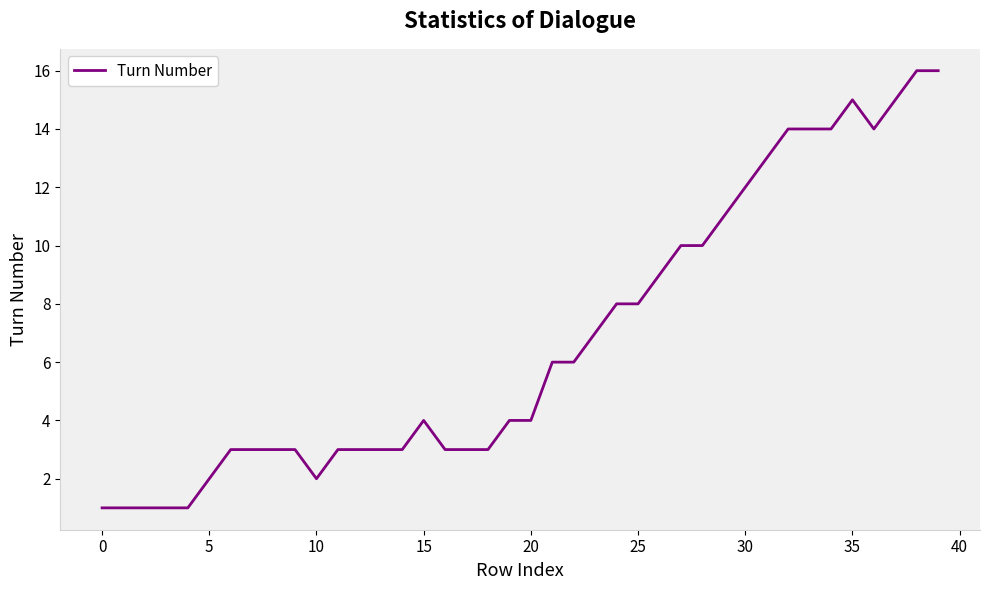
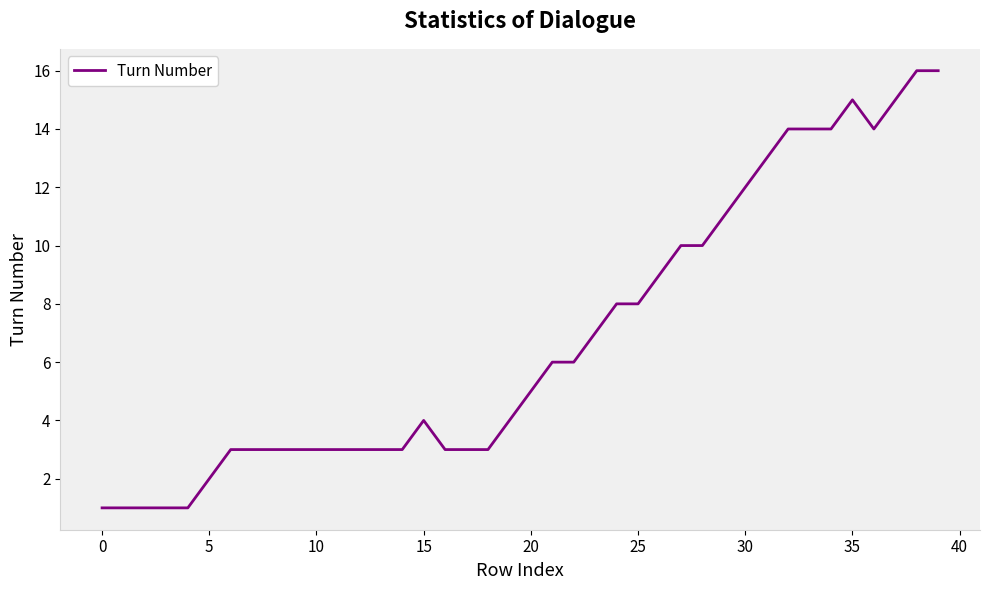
  {
    "0": 1,
    "5": 2,
-   "10": 2,
+   "10": 3,
    "15": 4,
-   "20": 4,
+   "20": 5,
    "25": 8,
    "30": 12,
    "35": 15
  }
